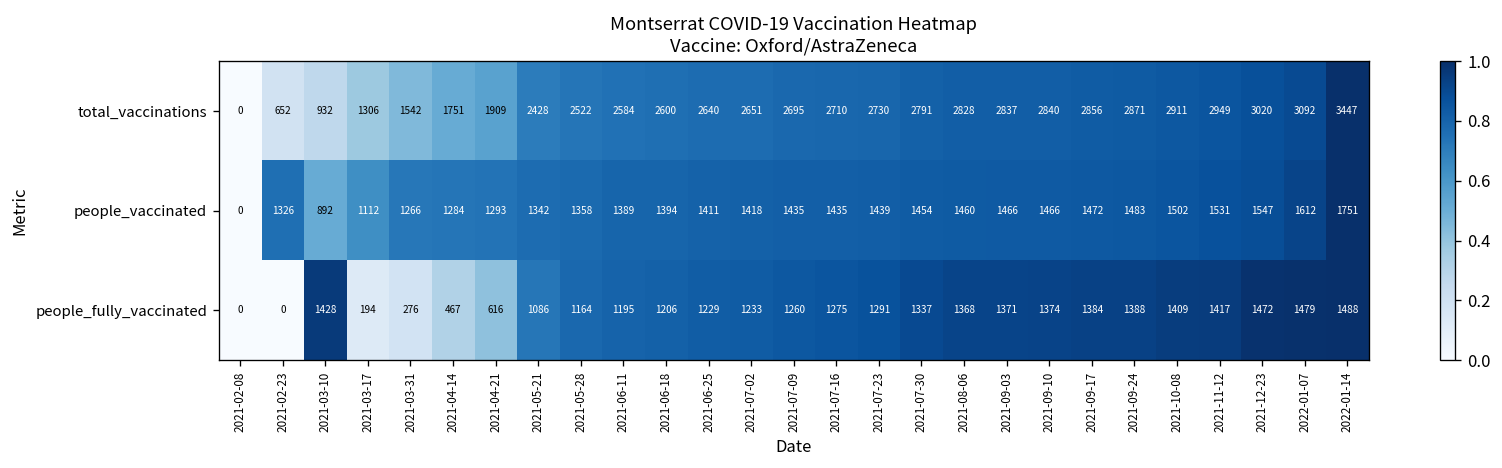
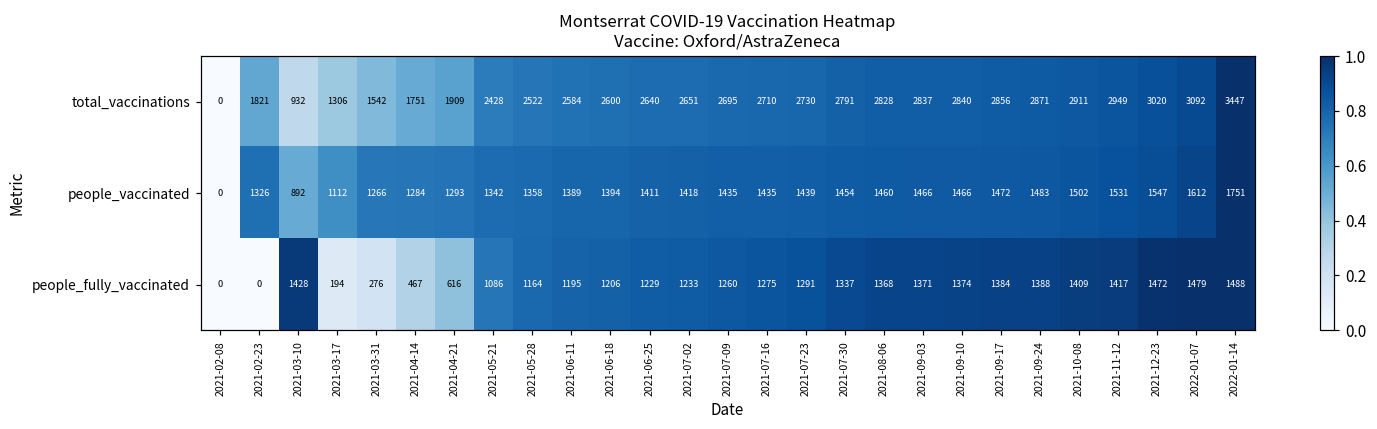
  {
    "total_vaccinations": {
      "2021-02-08": 0,
-     "2021-02-23": 652,
+     "2021-02-23": 1821,
      "2021-03-10": 932,
      "2021-03-17": 1306,
      "2021-03-31": 1542,
      "2021-04-14": 1751,
      "2021-04-21": 1909,
      "2021-05-21": 2428,
      "2021-05-28": 2522,
      "2021-06-11": 2584,
      "2021-06-18": 2600,
      "2021-06-25": 2640,
      "2021-07-02": 2651,
      "2021-07-09": 2695,
      "2021-07-16": 2710,
      "2021-07-23": 2730,
      "2021-07-30": 2791,
      "2021-08-06": 2828,
      "2021-09-03": 2837,
      "2021-09-10": 2840,
      "2021-09-17": 2856,
      "2021-09-24": 2871,
      "2021-10-08": 2911,
      "2021-11-12": 2949,
      "2021-12-23": 3020,
      "2022-01-07": 3092,
      "2022-01-14": 3447
    },
    "people_vaccinated": {
      "2021-02-08": 0,
      "2021-02-23": 1326,
      "2021-03-10": 892,
      "2021-03-17": 1112,
      "2021-03-31": 1266,
      "2021-04-14": 1284,
      "2021-04-21": 1293,
      "2021-05-21": 1342,
      "2021-05-28": 1358,
      "2021-06-11": 1389,
      "2021-06-18": 1394,
      "2021-06-25": 1411,
      "2021-07-02": 1418,
      "2021-07-09": 1435,
      "2021-07-16": 1435,
      "2021-07-23": 1439,
      "2021-07-30": 1454,
      "2021-08-06": 1460,
      "2021-09-03": 1466,
      "2021-09-10": 1466,
      "2021-09-17": 1472,
      "2021-09-24": 1483,
      "2021-10-08": 1502,
      "2021-11-12": 1531,
      "2021-12-23": 1547,
      "2022-01-07": 1612,
      "2022-01-14": 1751
    },
    "people_fully_vaccinated": {
      "2021-02-08": 0,
      "2021-02-23": 0,
      "2021-03-10": 1428,
      "2021-03-17": 194,
      "2021-03-31": 276,
      "2021-04-14": 467,
      "2021-04-21": 616,
      "2021-05-21": 1086,
      "2021-05-28": 1164,
      "2021-06-11": 1195,
      "2021-06-18": 1206,
      "2021-06-25": 1229,
      "2021-07-02": 1233,
      "2021-07-09": 1260,
      "2021-07-16": 1275,
      "2021-07-23": 1291,
      "2021-07-30": 1337,
      "2021-08-06": 1368,
      "2021-09-03": 1371,
      "2021-09-10": 1374,
      "2021-09-17": 1384,
      "2021-09-24": 1388,
      "2021-10-08": 1409,
      "2021-11-12": 1417,
      "2021-12-23": 1472,
      "2022-01-07": 1479,
      "2022-01-14": 1488
    }
  }
